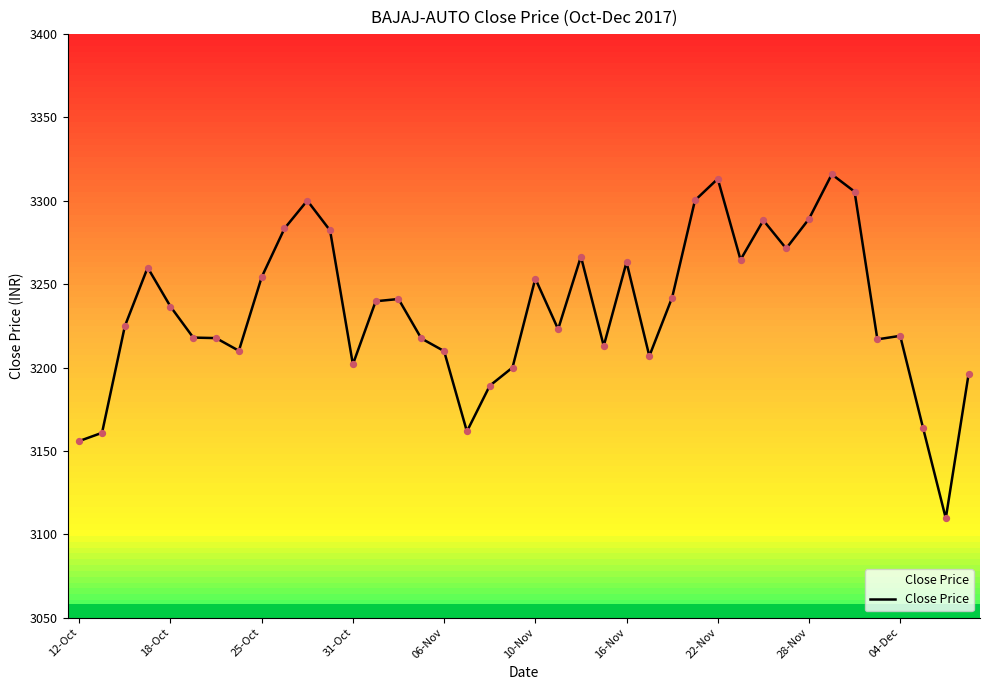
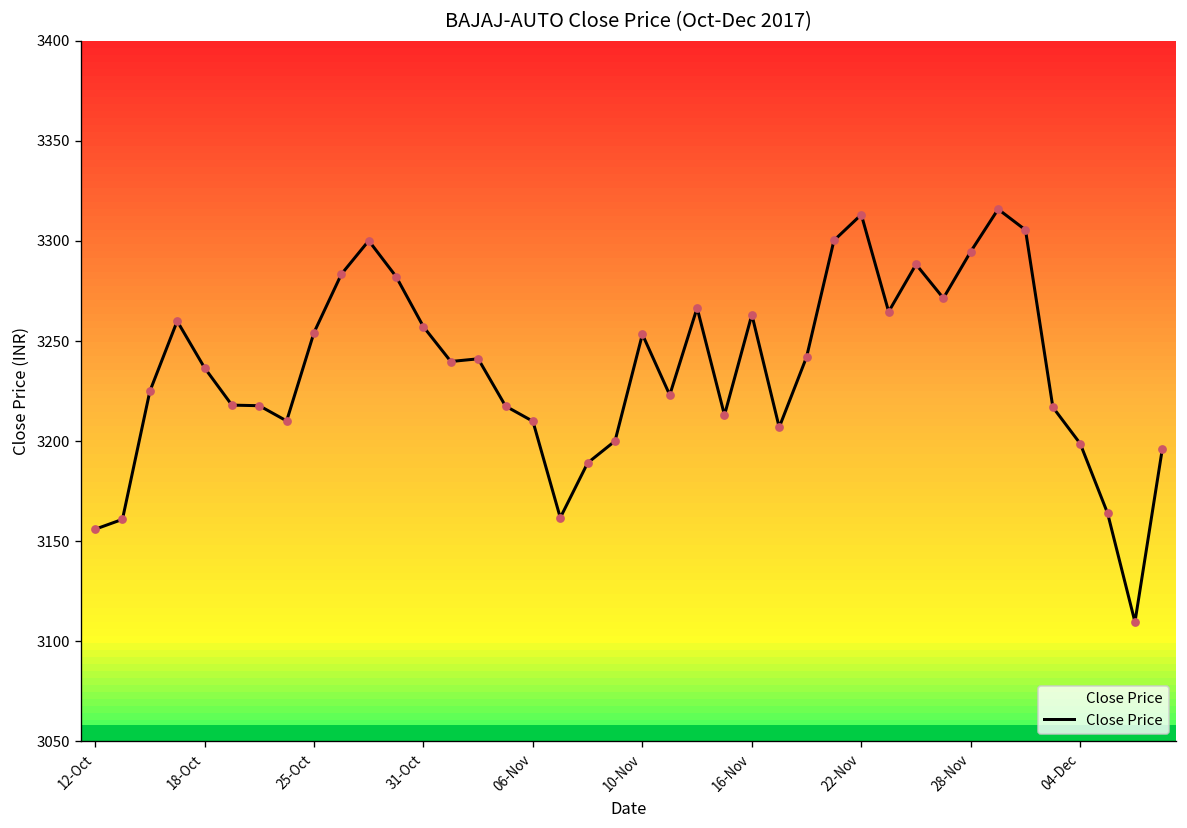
  {
    "12-Oct": 3156,
    "18-Oct": 3237,
    "25-Oct": 3254,
-   "31-Oct": 3202,
+   "31-Oct": 3257,
    "06-Nov": 3210,
    "10-Nov": 3253,
    "16-Nov": 3263,
    "22-Nov": 3313,
-   "28-Nov": 3289,
-   "04-Dec": 3219
+   "28-Nov": 3295,
+   "04-Dec": 3199
  }
